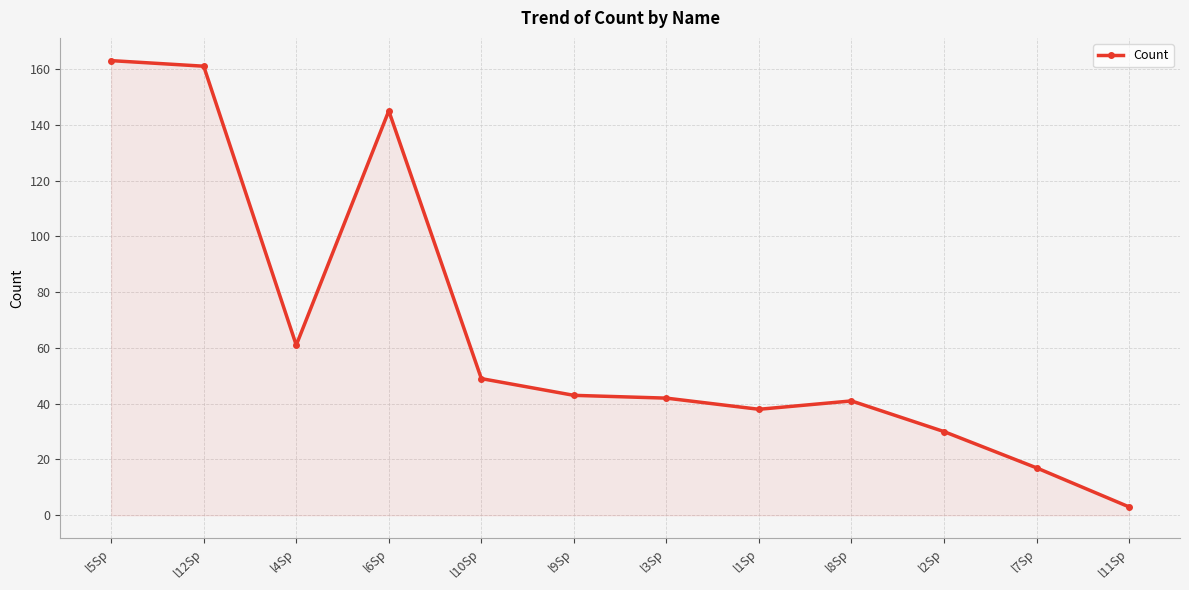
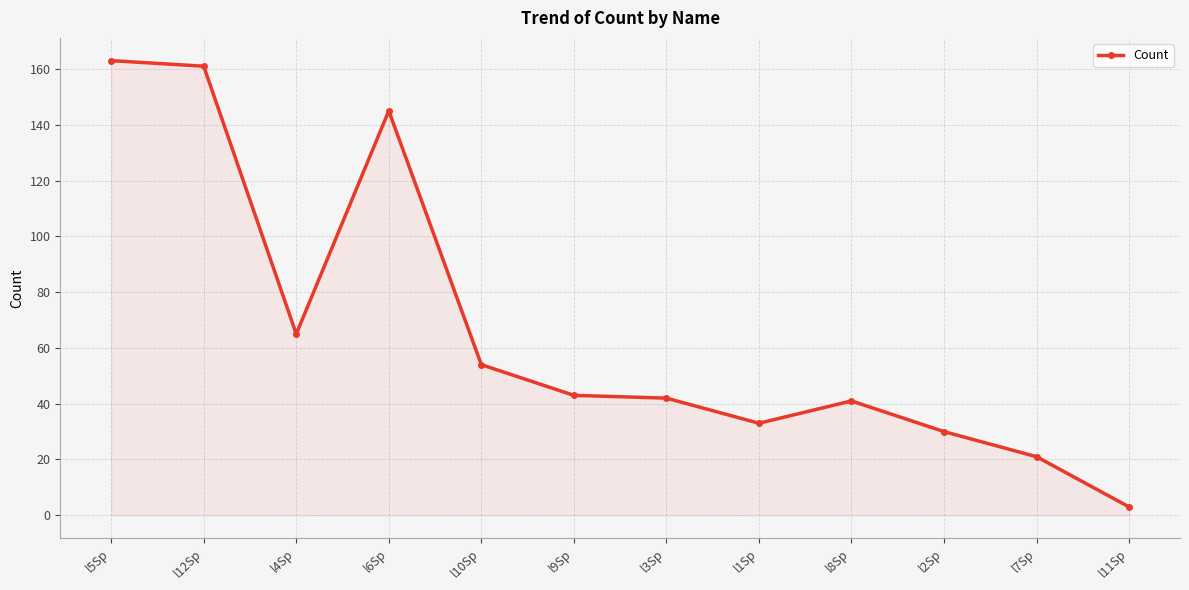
  {
    "l5Sp": 163,
    "l12Sp": 161,
-   "l4Sp": 61,
+   "l4Sp": 65,
    "l6Sp": 145,
-   "l10Sp": 49,
+   "l10Sp": 54,
    "l9Sp": 43,
    "l3Sp": 42,
-   "l1Sp": 38,
+   "l1Sp": 33,
    "l8Sp": 41,
    "l2Sp": 30,
-   "l7Sp": 17,
+   "l7Sp": 21,
    "l11Sp": 3
  }
